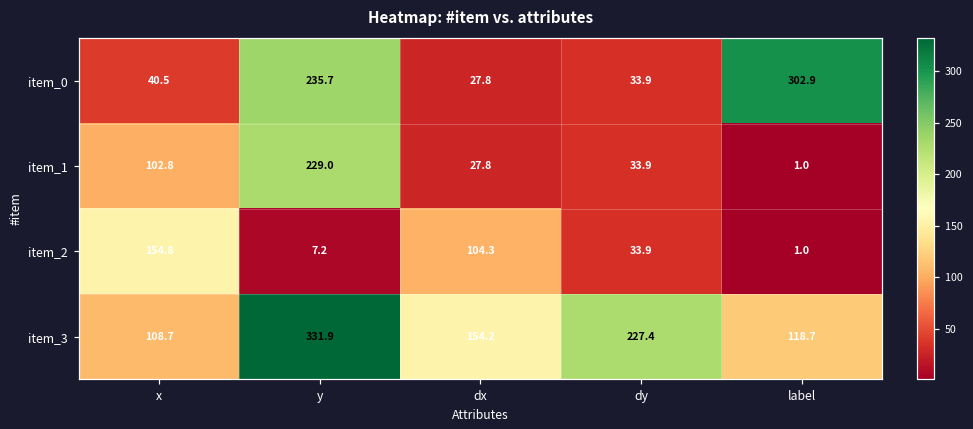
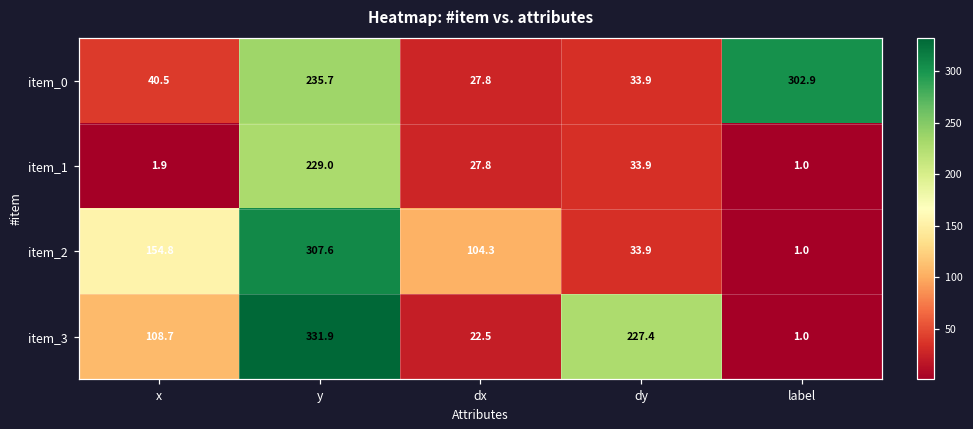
  {
    "item_0": {
      "x": 40.5,
      "y": 235.7,
      "dx": 27.8,
      "dy": 33.9,
      "label": 302.9
    },
    "item_1": {
-     "x": 102.8,
+     "x": 1.9,
      "y": 229.0,
      "dx": 27.8,
      "dy": 33.9,
      "label": 1.0
    },
    "item_2": {
      "x": 154.8,
-     "y": 7.2,
+     "y": 307.6,
      "dx": 104.3,
      "dy": 33.9,
      "label": 1.0
    },
    "item_3": {
      "x": 108.7,
      "y": 331.9,
-     "dx": 154.2,
+     "dx": 22.5,
      "dy": 227.4,
-     "label": 118.7
+     "label": 1.0
    }
  }
